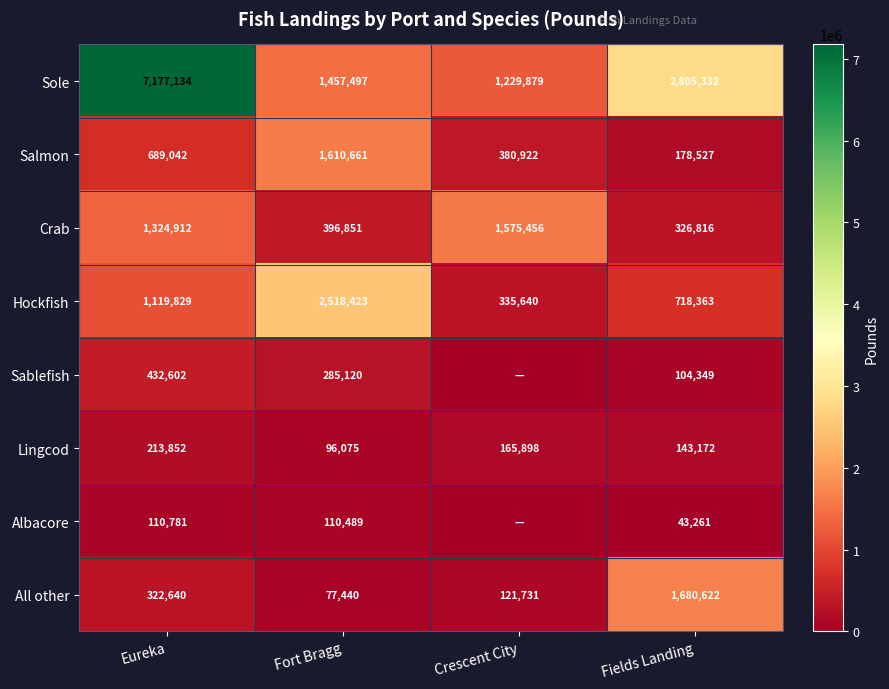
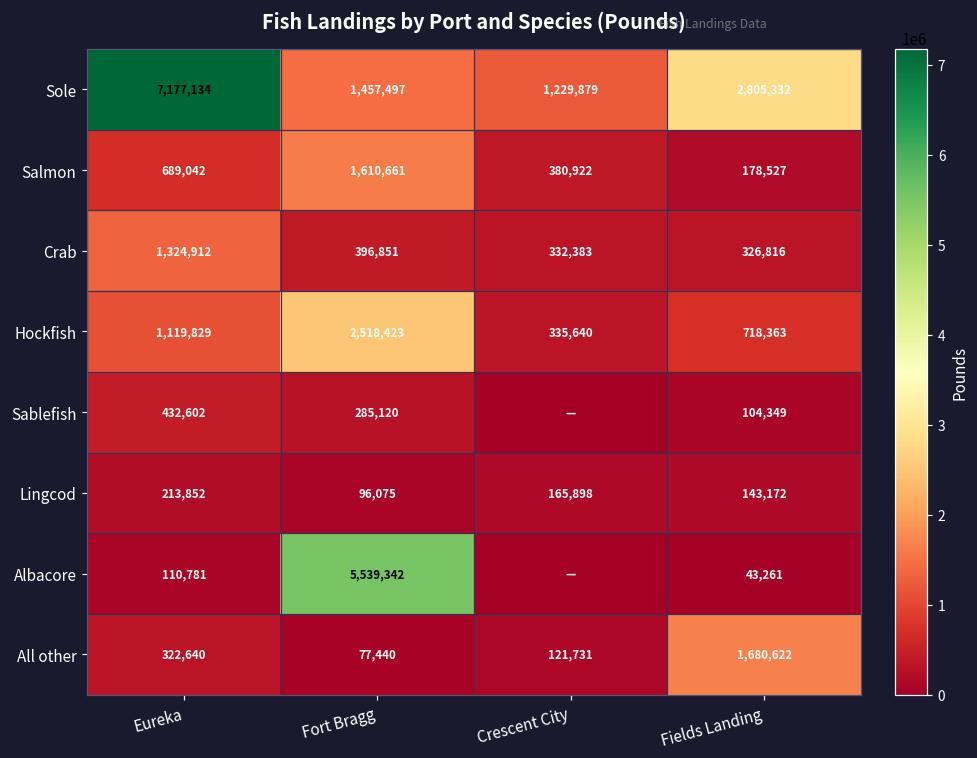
  {
    "Sole": {
      "Eureka": "7,177,134",
      "Fort Bragg": "1,457,497",
      "Crescent City": "1,229,879",
      "Fields Landing": "2,805,332"
    },
    "Salmon": {
      "Eureka": "689,042",
      "Fort Bragg": "1,610,661",
      "Crescent City": "380,922",
      "Fields Landing": "178,527"
    },
    "Crab": {
      "Eureka": "1,324,912",
      "Fort Bragg": "396,851",
-     "Crescent City": "1,575,456",
+     "Crescent City": "332,383",
      "Fields Landing": "326,816"
    },
    "Hockfish": {
      "Eureka": "1,119,829",
      "Fort Bragg": "2,518,423",
      "Crescent City": "335,640",
      "Fields Landing": "718,363"
    },
    "Sablefish": {
      "Eureka": "432,602",
      "Fort Bragg": "285,120",
      "Fields Landing": "104,349"
    },
    "Lingcod": {
      "Eureka": "213,852",
      "Fort Bragg": "96,075",
      "Crescent City": "165,898",
      "Fields Landing": "143,172"
    },
    "Albacore": {
      "Eureka": "110,781",
-     "Fort Bragg": "110,489",
+     "Fort Bragg": "5,539,342",
      "Fields Landing": "43,261"
    },
    "All other": {
      "Eureka": "322,640",
      "Fort Bragg": "77,440",
      "Crescent City": "121,731",
      "Fields Landing": "1,680,622"
    }
  }
